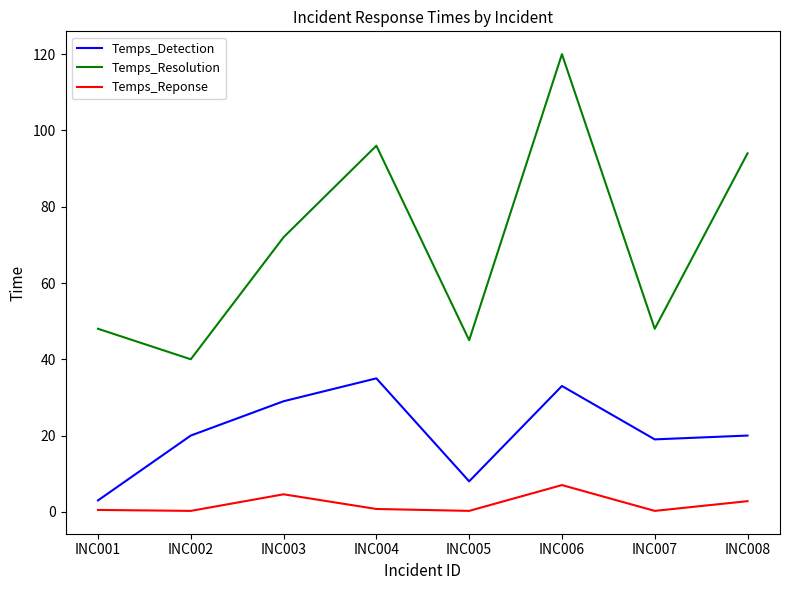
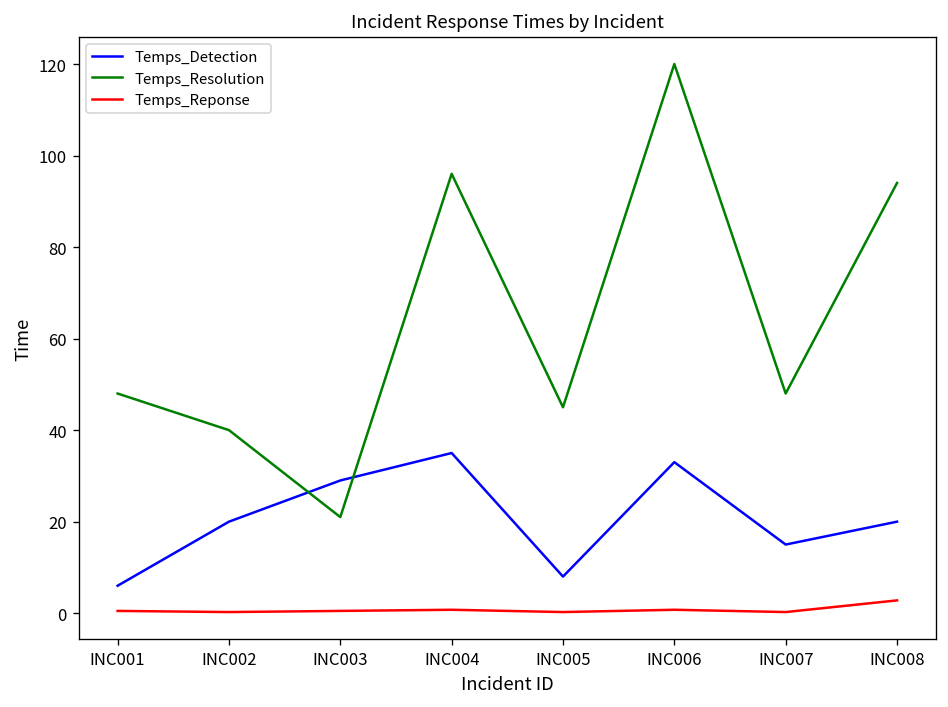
  {
    "Temps_Detection": {
-     "INC001": 3,
+     "INC001": 6,
      "INC002": 20,
      "INC003": 29,
      "INC004": 35,
      "INC005": 8,
      "INC006": 33,
-     "INC007": 19,
+     "INC007": 15,
      "INC008": 20
    },
    "Temps_Resolution": {
      "INC001": 48,
      "INC002": 40,
-     "INC003": 72,
+     "INC003": 21,
      "INC004": 96,
      "INC005": 45,
      "INC006": 120,
      "INC007": 48,
      "INC008": 94
    },
    "Temps_Reponse": {
      "INC001": 1,
      "INC002": 0,
-     "INC003": 5,
+     "INC003": 1,
      "INC004": 1,
      "INC005": 0,
-     "INC006": 7,
+     "INC006": 1,
      "INC007": 0,
      "INC008": 3
    }
  }
